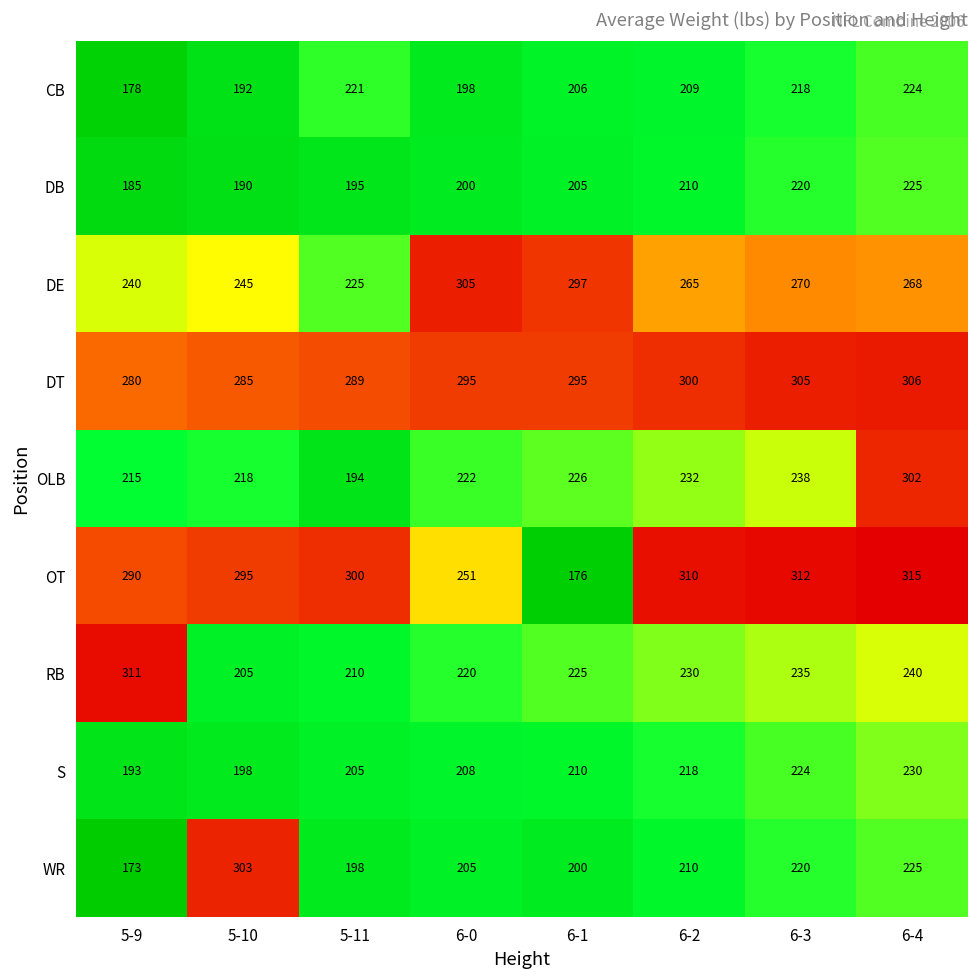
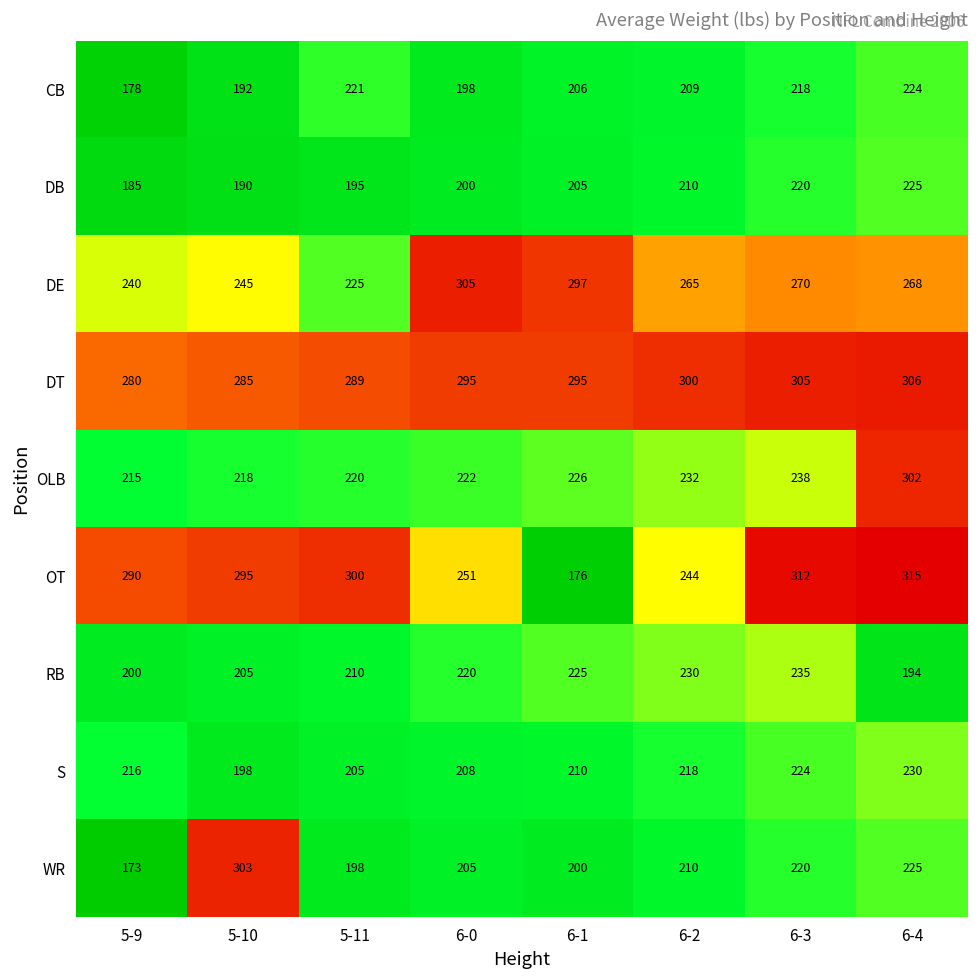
  {
    "CB": {
      "5-9": 178,
      "5-10": 192,
      "5-11": 221,
      "6-0": 198,
      "6-1": 206,
      "6-2": 209,
      "6-3": 218,
      "6-4": 224
    },
    "DB": {
      "5-9": 185,
      "5-10": 190,
      "5-11": 195,
      "6-0": 200,
      "6-1": 205,
      "6-2": 210,
      "6-3": 220,
      "6-4": 225
    },
    "DE": {
      "5-9": 240,
      "5-10": 245,
      "5-11": 225,
      "6-0": 305,
      "6-1": 297,
      "6-2": 265,
      "6-3": 270,
      "6-4": 268
    },
    "DT": {
      "5-9": 280,
      "5-10": 285,
      "5-11": 289,
      "6-0": 295,
      "6-1": 295,
      "6-2": 300,
      "6-3": 305,
      "6-4": 306
    },
    "OLB": {
      "5-9": 215,
      "5-10": 218,
-     "5-11": 194,
+     "5-11": 220,
      "6-0": 222,
      "6-1": 226,
      "6-2": 232,
      "6-3": 238,
      "6-4": 302
    },
    "OT": {
      "5-9": 290,
      "5-10": 295,
      "5-11": 300,
      "6-0": 251,
      "6-1": 176,
-     "6-2": 310,
+     "6-2": 244,
      "6-3": 312,
      "6-4": 315
    },
    "RB": {
-     "5-9": 311,
+     "5-9": 200,
      "5-10": 205,
      "5-11": 210,
      "6-0": 220,
      "6-1": 225,
      "6-2": 230,
      "6-3": 235,
-     "6-4": 240
+     "6-4": 194
    },
    "S": {
-     "5-9": 193,
+     "5-9": 216,
      "5-10": 198,
      "5-11": 205,
      "6-0": 208,
      "6-1": 210,
      "6-2": 218,
      "6-3": 224,
      "6-4": 230
    },
    "WR": {
      "5-9": 173,
      "5-10": 303,
      "5-11": 198,
      "6-0": 205,
      "6-1": 200,
      "6-2": 210,
      "6-3": 220,
      "6-4": 225
    }
  }
